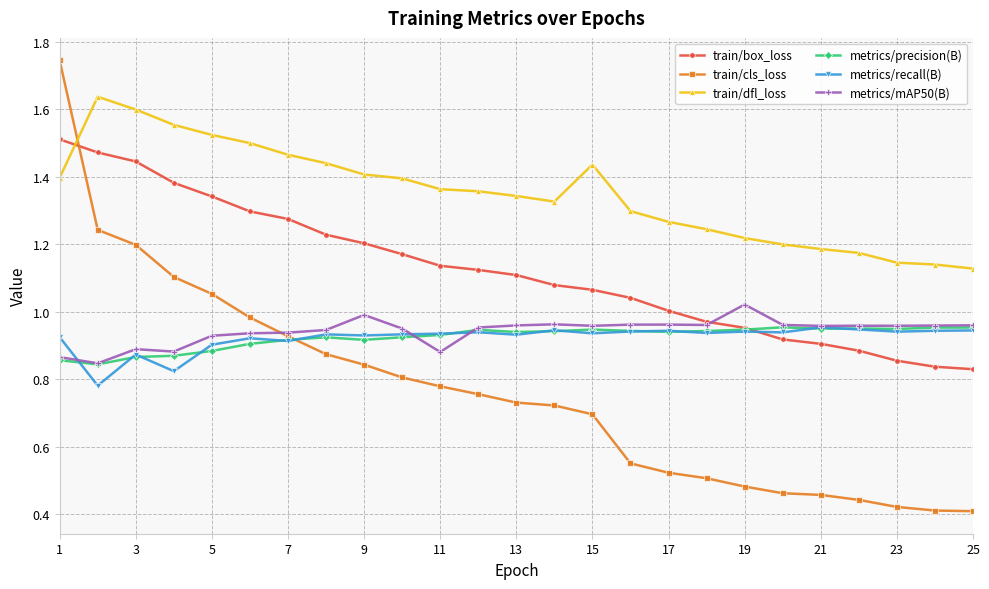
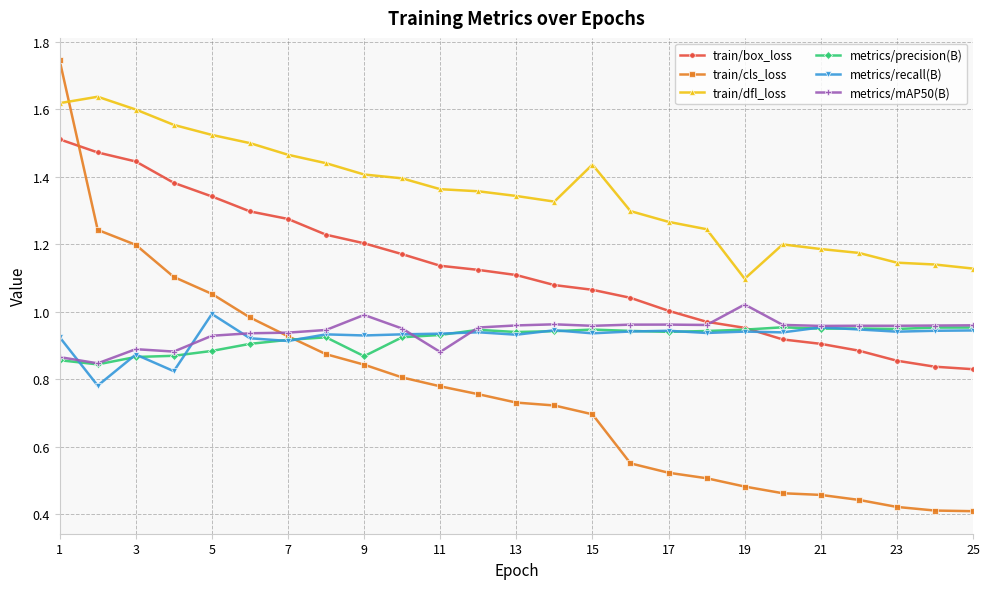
  {
    "train/dfl_loss": {
-     "1": 1.40,
+     "1": 1.62,
      "3": 1.60,
      "5": 1.52,
      "7": 1.47,
      "9": 1.41,
      "11": 1.36,
      "13": 1.34,
      "15": 1.44,
      "17": 1.27,
-     "19": 1.22,
+     "19": 1.10,
      "21": 1.19,
      "23": 1.15,
      "25": 1.13
    },
    "metrics/precision(B)": {
      "1": 0.86,
      "5": 0.88,
-     "9": 0.92,
+     "9": 0.87,
      "13": 0.94,
      "15": 0.95,
      "23": 0.95
    },
    "metrics/recall(B)": {
      "1": 0.92,
-     "5": 0.90,
+     "5": 0.99,
      "9": 0.93,
      "13": 0.93,
      "15": 0.94,
      "23": 0.94,
      "25": 0.94
    },
    "metrics/mAP50(B)": {
      "1": 0.87,
      "3": 0.89,
      "5": 0.93,
      "7": 0.94,
      "9": 0.99,
      "11": 0.88,
      "13": 0.96,
      "15": 0.96,
      "17": 0.96,
      "19": 1.02,
      "23": 0.96
    }
  }
